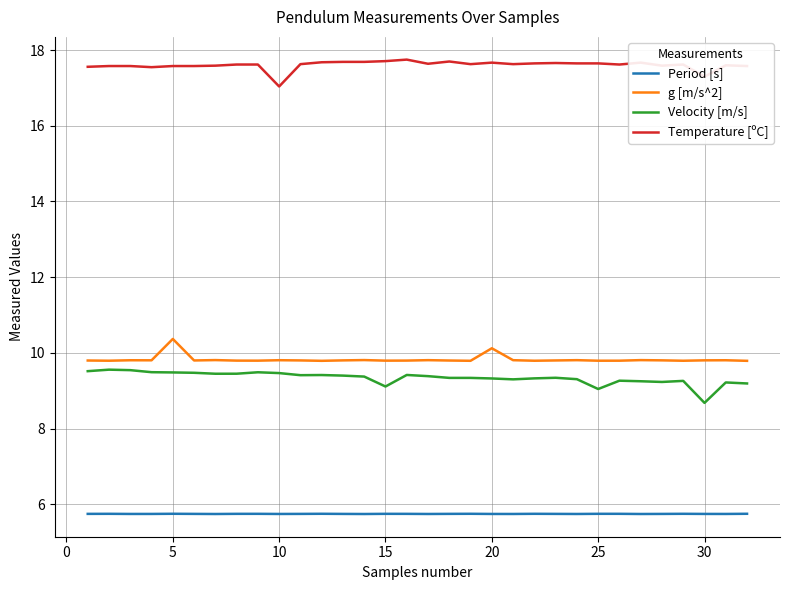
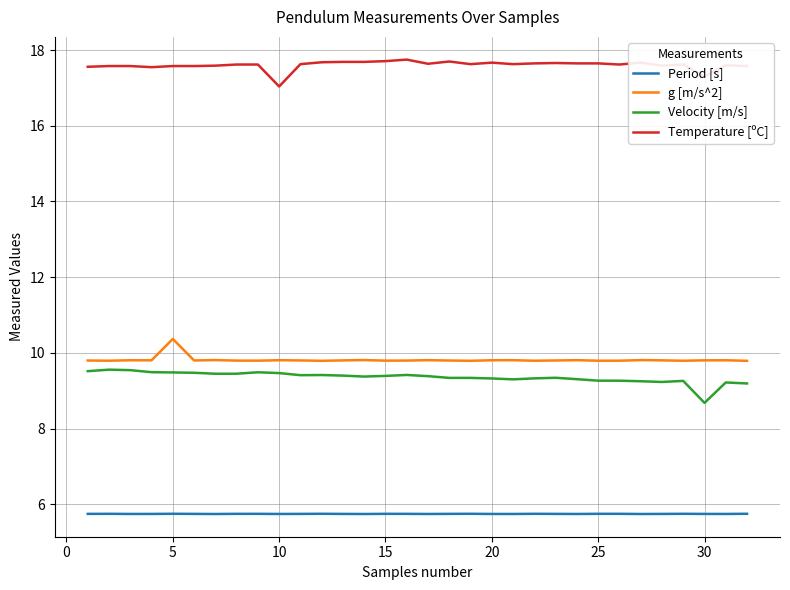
  {
    "Period [s]": {
      "5": 5.7,
      "10": 5.7,
      "15": 5.7,
      "20": 5.7,
      "25": 5.7,
      "30": 5.7
    },
    "g [m/s^2]": {
      "5": 10.4,
      "10": 9.8,
      "15": 9.8,
-     "20": 10.1,
+     "20": 9.8,
      "25": 9.8,
      "30": 9.8
    },
    "Velocity [m/s]": {
      "5": 9.5,
      "10": 9.5,
-     "15": 9.1,
+     "15": 9.4,
      "20": 9.3,
-     "25": 9.0,
+     "25": 9.3,
      "30": 8.7
    },
    "Temperature [ºC]": {
      "5": 17.6,
      "10": 17.0,
      "15": 17.7,
      "20": 17.7,
      "25": 17.7
    }
  }
